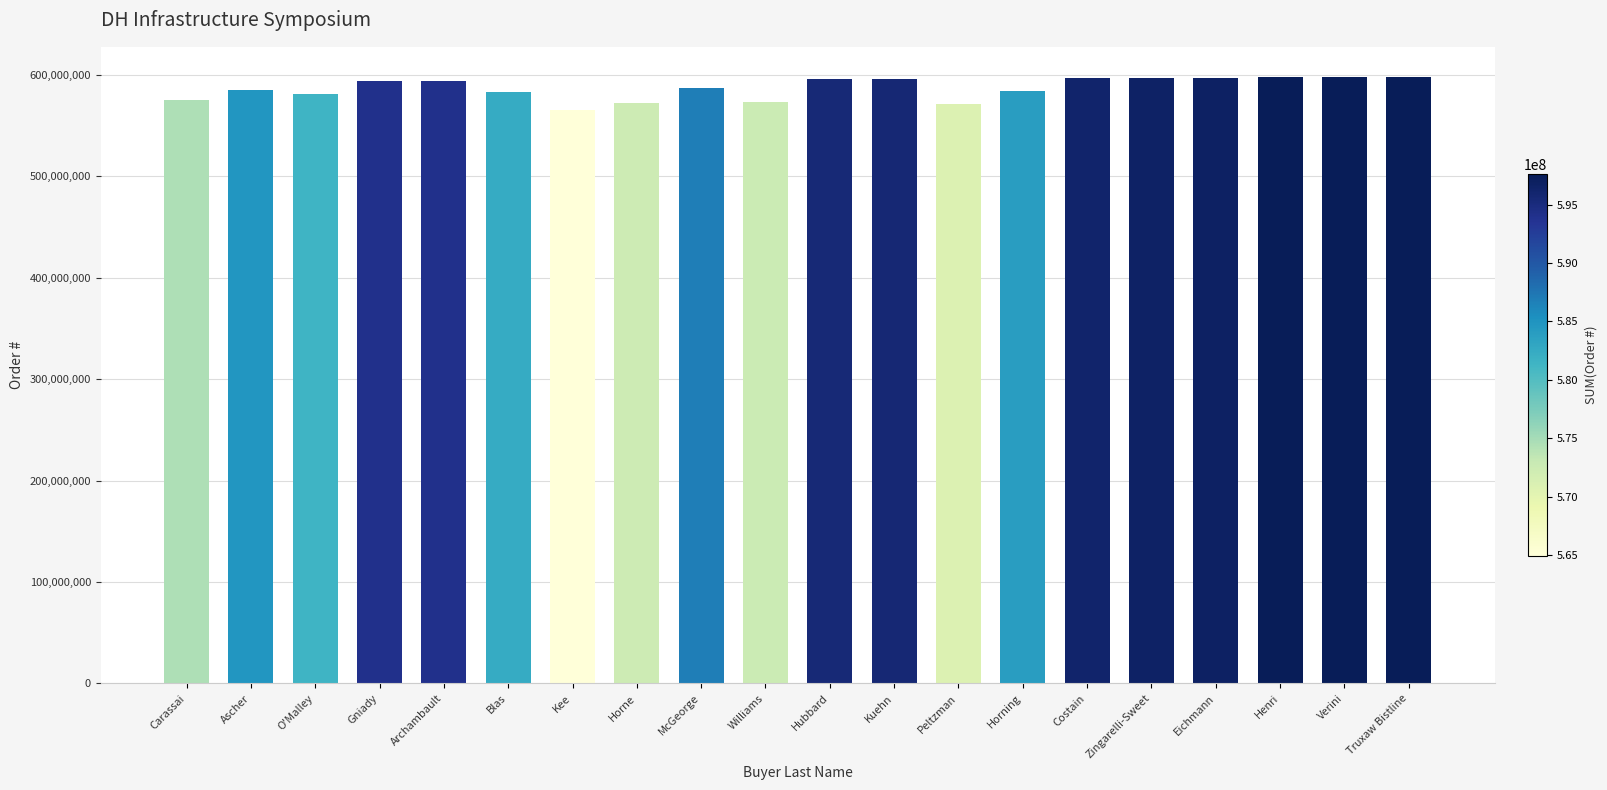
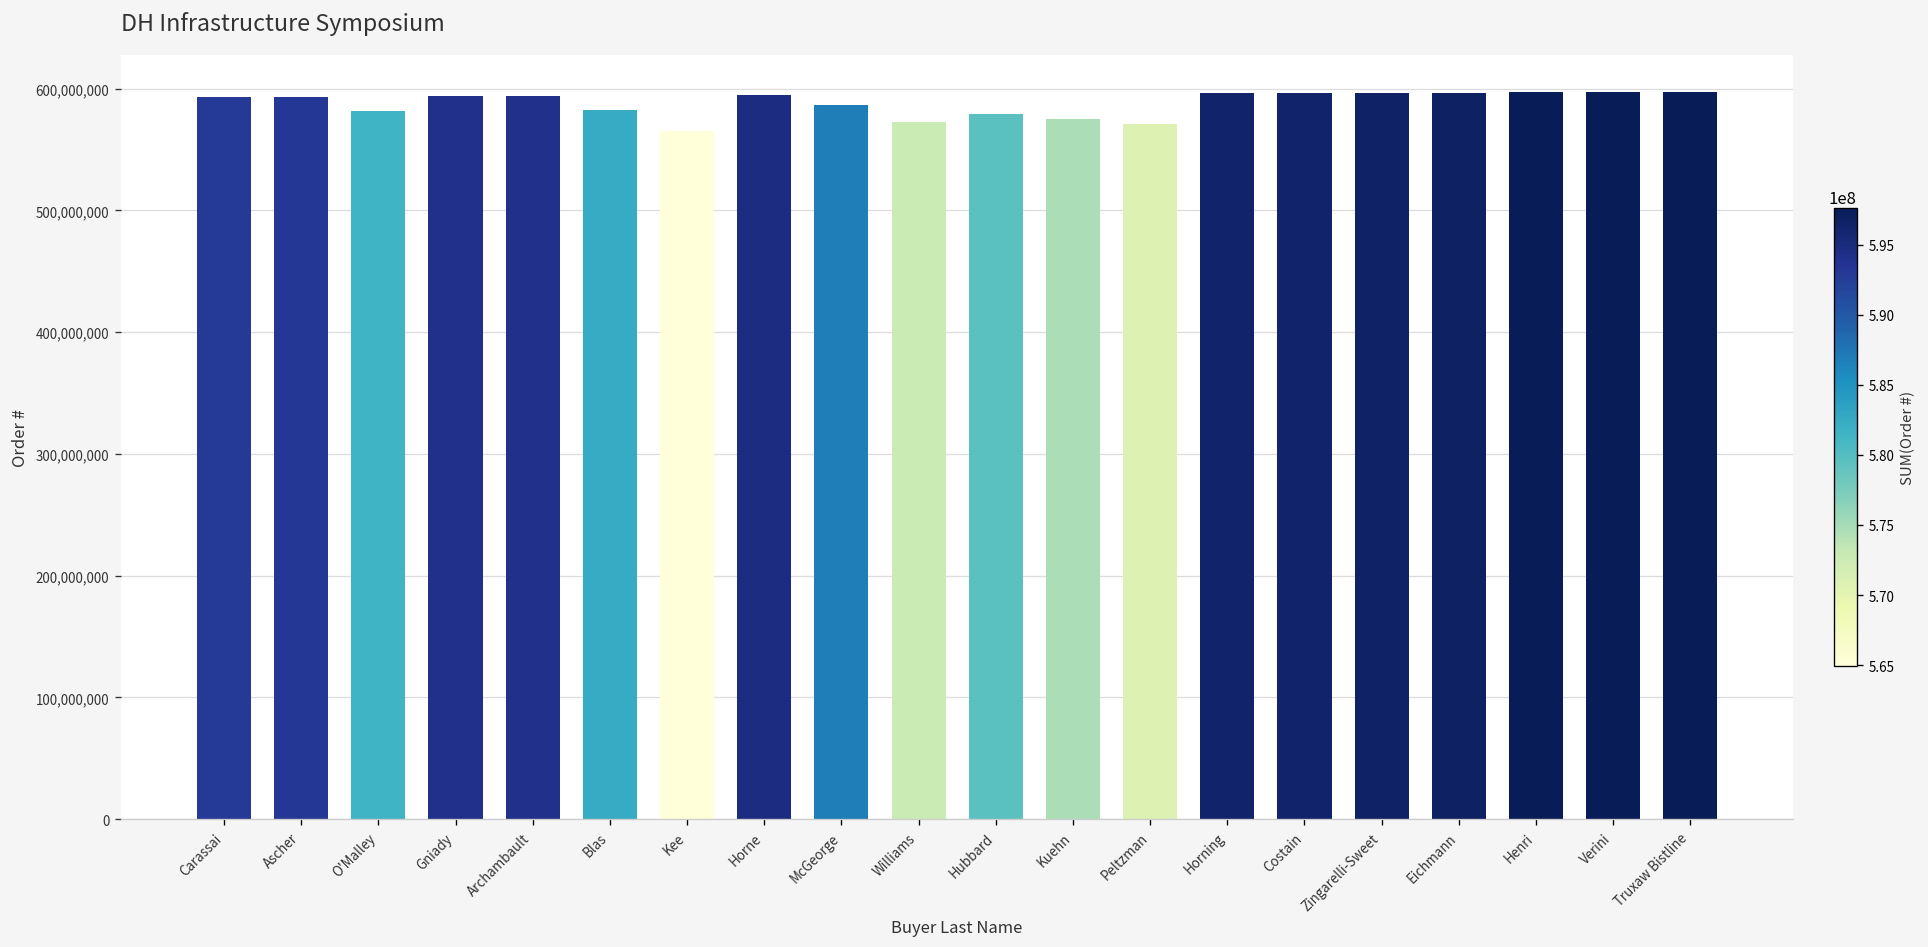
  {
-   "Carassai": "575,000,000",
-   "Ascher": "585,000,000",
+   "Carassai": "593,000,000",
+   "Ascher": "593,000,000",
    "O'Malley": "581,000,000",
    "Gniady": "594,000,000",
    "Archambault": "594,000,000",
    "Blas": "583,000,000",
    "Kee": "565,000,000",
-   "Horne": "573,000,000",
+   "Horne": "595,000,000",
    "McGeorge": "587,000,000",
    "Williams": "573,000,000",
-   "Hubbard": "596,000,000",
-   "Kuehn": "596,000,000",
+   "Hubbard": "580,000,000",
+   "Kuehn": "575,000,000",
    "Peltzman": "571,000,000",
-   "Horning": "584,000,000",
+   "Horning": "596,000,000",
    "Costain": "596,000,000",
    "Zingarelli-Sweet": "597,000,000",
    "Eichmann": "597,000,000",
    "Henri": "598,000,000",
    "Verini": "598,000,000",
    "Truxaw Bistline": "598,000,000"
  }
